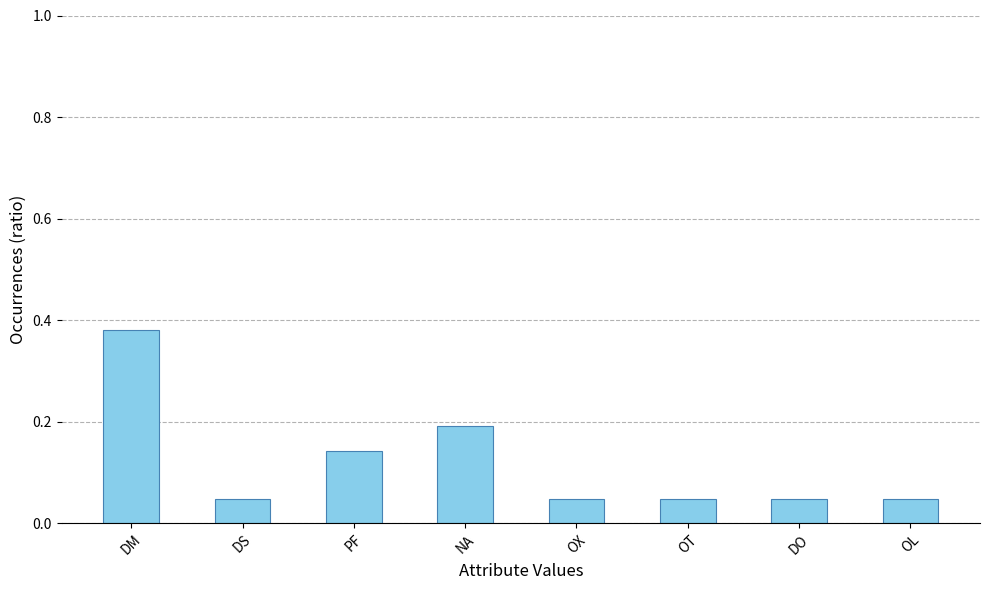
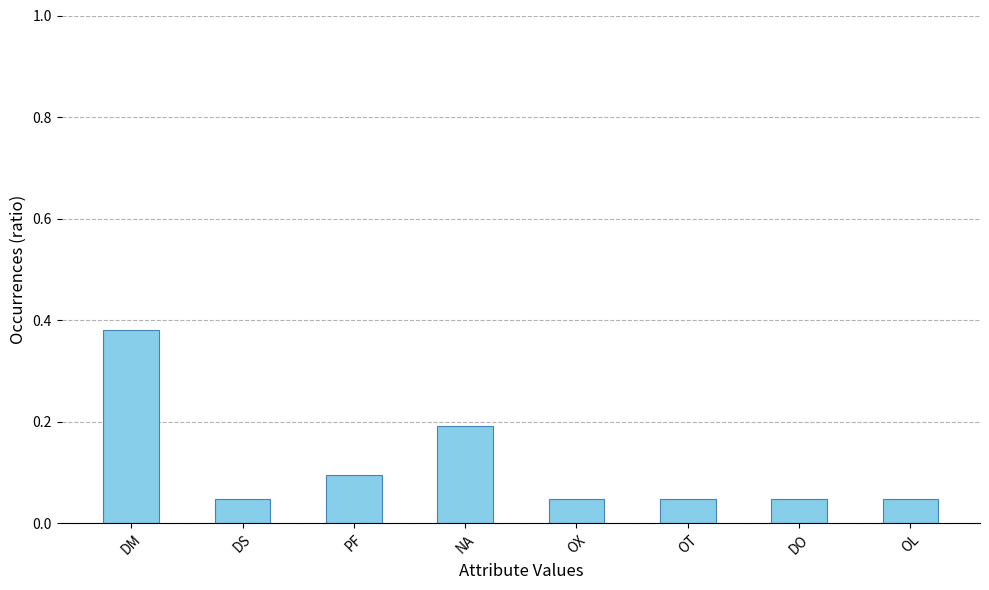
  {
    "DM": 0.38,
    "DS": 0.05,
-   "PF": 0.14,
+   "PF": 0.10,
    "NA": 0.19,
    "OX": 0.05,
    "OT": 0.05,
    "DO": 0.05,
    "OL": 0.05
  }
